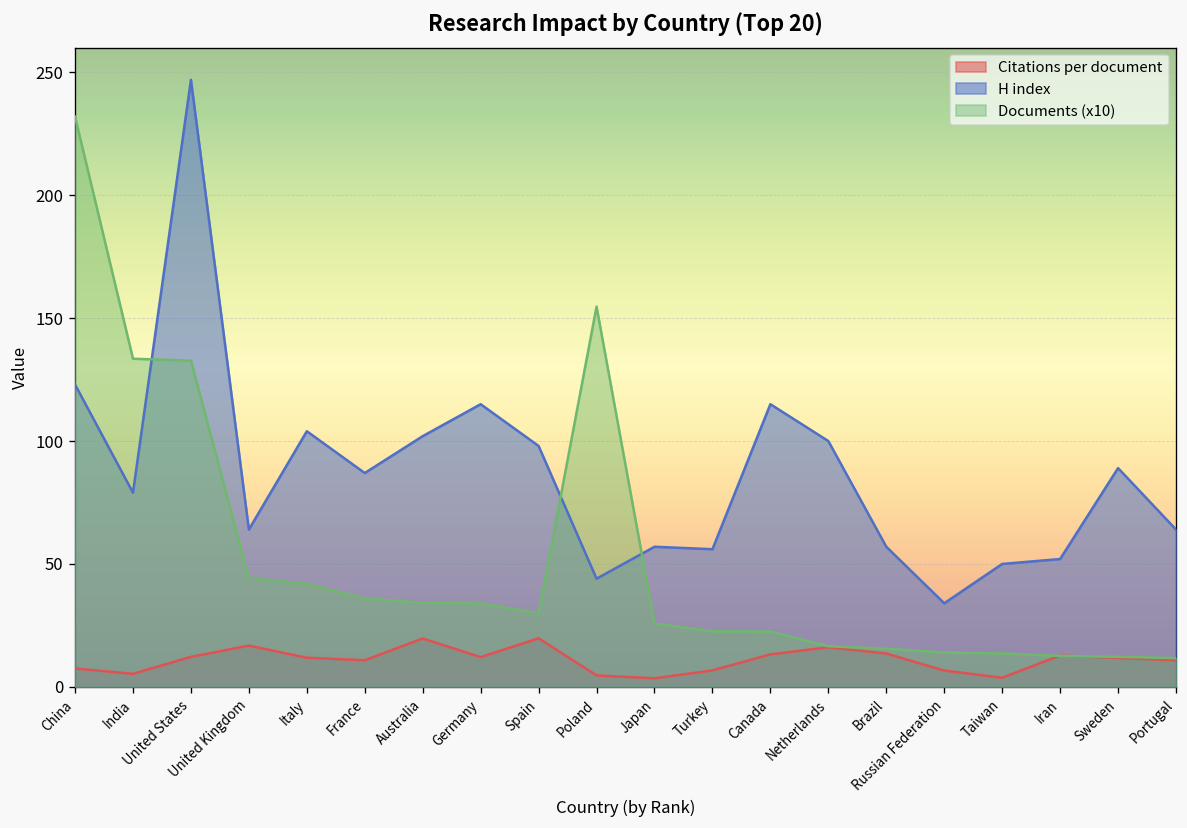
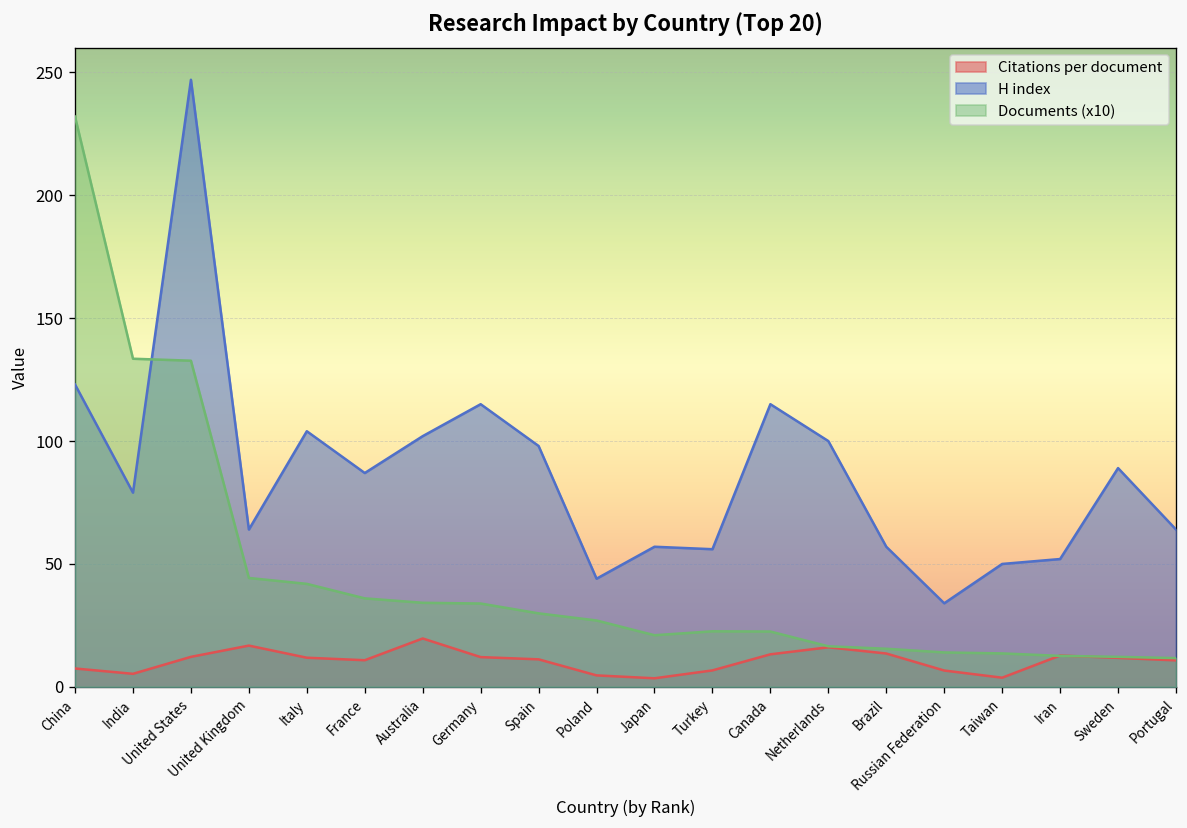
  {
    "Citations per document": {
      "China": 7,
      "India": 5,
      "United States": 12,
      "United Kingdom": 17,
      "Italy": 12,
      "France": 11,
      "Australia": 20,
      "Germany": 12,
-     "Spain": 20,
+     "Spain": 11,
      "Poland": 5,
      "Japan": 3,
      "Turkey": 7,
      "Canada": 13,
      "Brazil": 14,
      "Russian Federation": 7,
      "Taiwan": 4
    },
    "H index": {
      "China": 123,
      "India": 79,
      "United States": 247,
      "United Kingdom": 64,
      "Italy": 104,
      "France": 87,
      "Australia": 102,
      "Germany": 115,
      "Spain": 98,
      "Poland": 44,
      "Japan": 57,
      "Turkey": 56,
      "Canada": 115,
      "Netherlands": 100,
      "Brazil": 57,
      "Russian Federation": 34,
      "Taiwan": 50,
      "Iran": 52,
      "Sweden": 89,
      "Portugal": 64
    },
    "Documents (x10)": {
      "China": 232,
      "India": 134,
      "United States": 133,
      "United Kingdom": 44,
      "Italy": 42,
      "France": 36,
      "Australia": 34,
      "Germany": 34,
      "Spain": 30,
-     "Poland": 155,
-     "Japan": 26,
+     "Poland": 27,
+     "Japan": 21,
      "Turkey": 23,
      "Canada": 23,
      "Brazil": 16,
      "Russian Federation": 14,
      "Taiwan": 14
    }
  }
